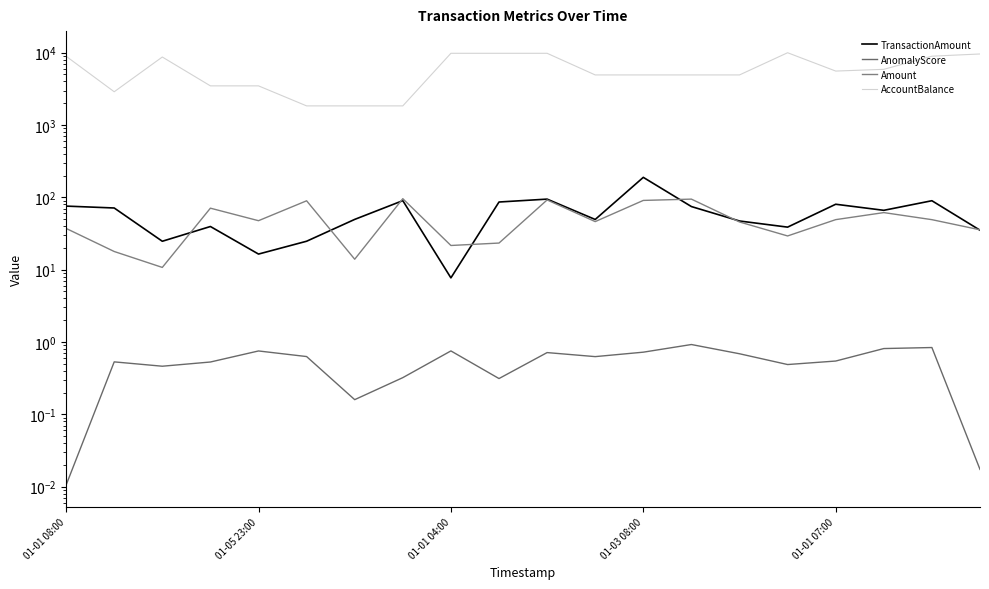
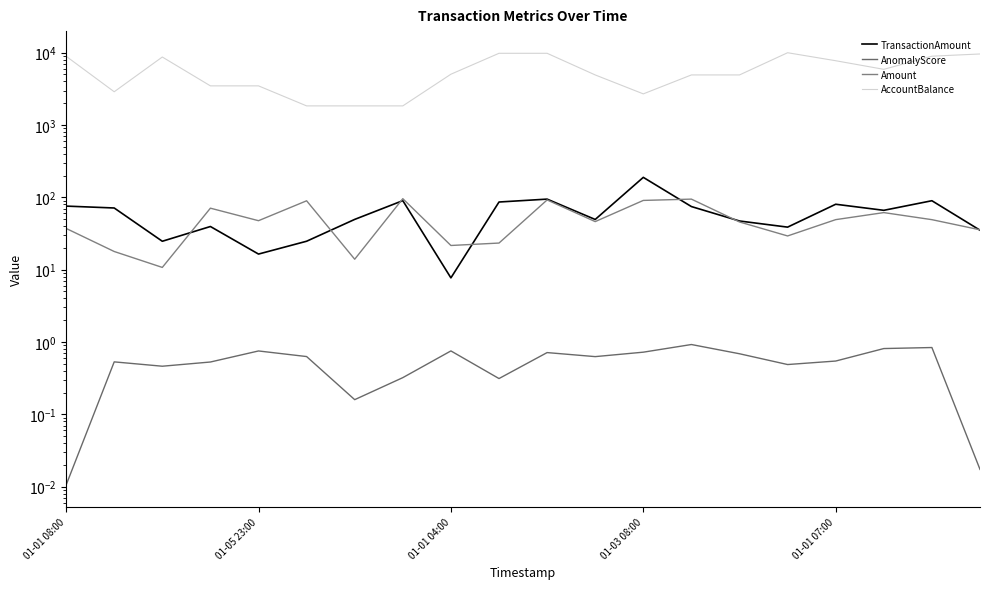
  {
    "TransactionAmount": {
      "01-05 23:00": 16,
      "01-01 04:00": 8,
      "01-03 08:00": 190,
      "01-01 07:00": 80
    },
    "AccountBalance": {
      "01-05 23:00": 3000,
-     "01-01 04:00": 10000,
-     "01-03 08:00": 5000,
-     "01-01 07:00": 6000
+     "01-01 04:00": 5000,
+     "01-03 08:00": 2700,
+     "01-01 07:00": 8000
    }
  }
